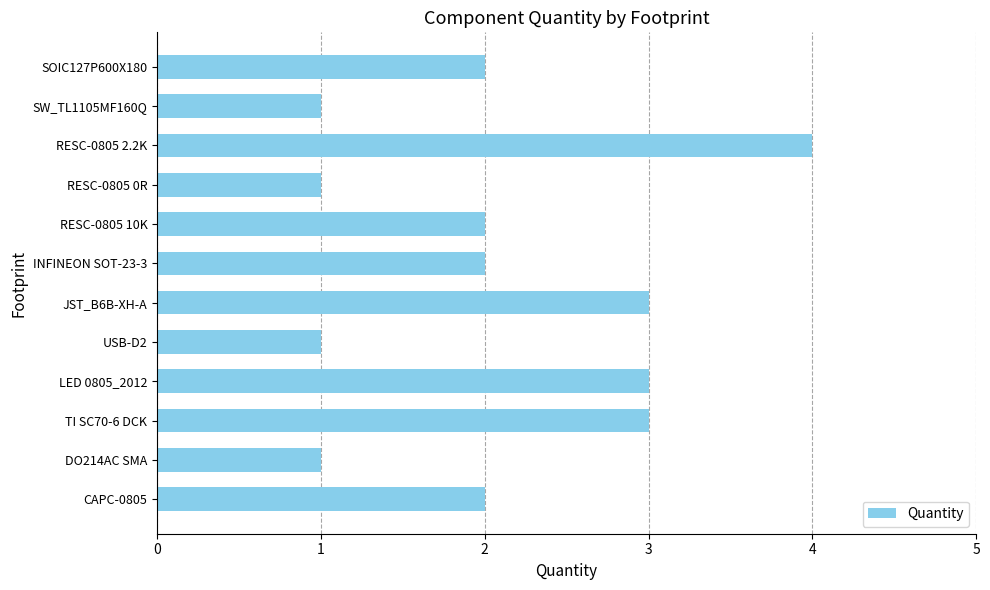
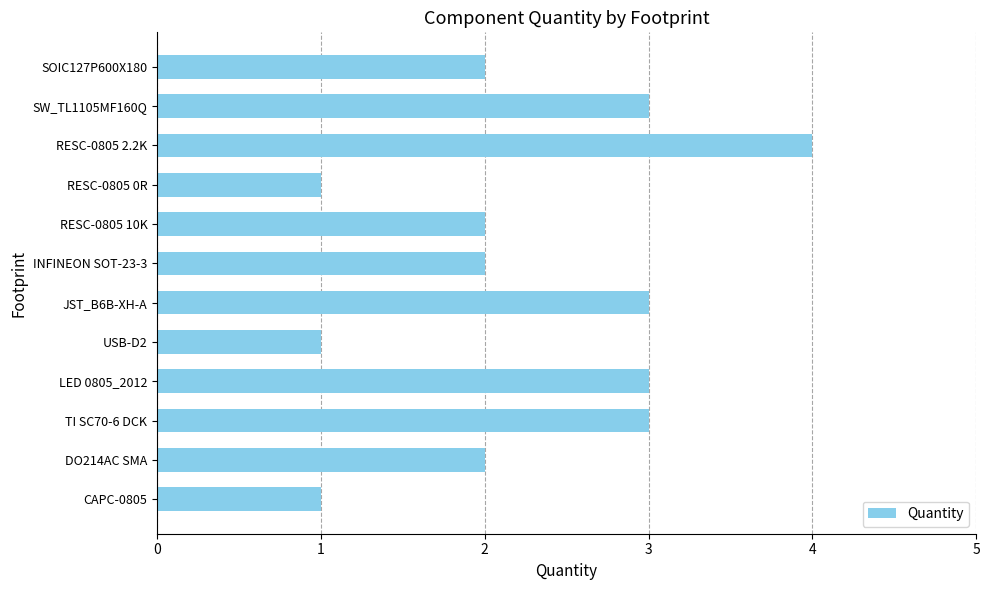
  {
    "SOIC127P600X180": 2,
-   "SW_TL1105MF160Q": 1,
+   "SW_TL1105MF160Q": 3,
    "RESC-0805 2.2K": 4,
    "RESC-0805 0R": 1,
    "RESC-0805 10K": 2,
    "INFINEON SOT-23-3": 2,
    "JST_B6B-XH-A": 3,
    "USB-D2": 1,
    "LED 0805_2012": 3,
    "TI SC70-6 DCK": 3,
-   "DO214AC SMA": 1,
-   "CAPC-0805": 2
+   "DO214AC SMA": 2,
+   "CAPC-0805": 1
  }
